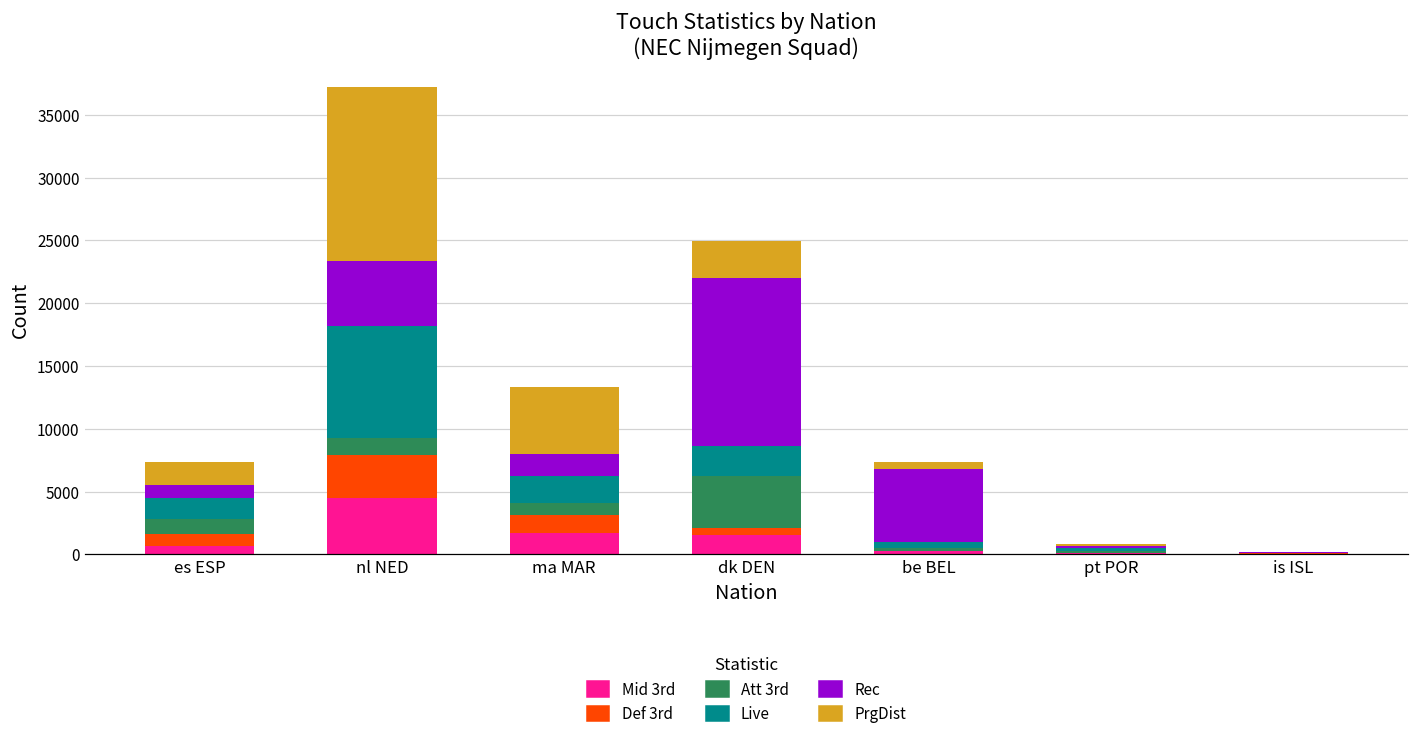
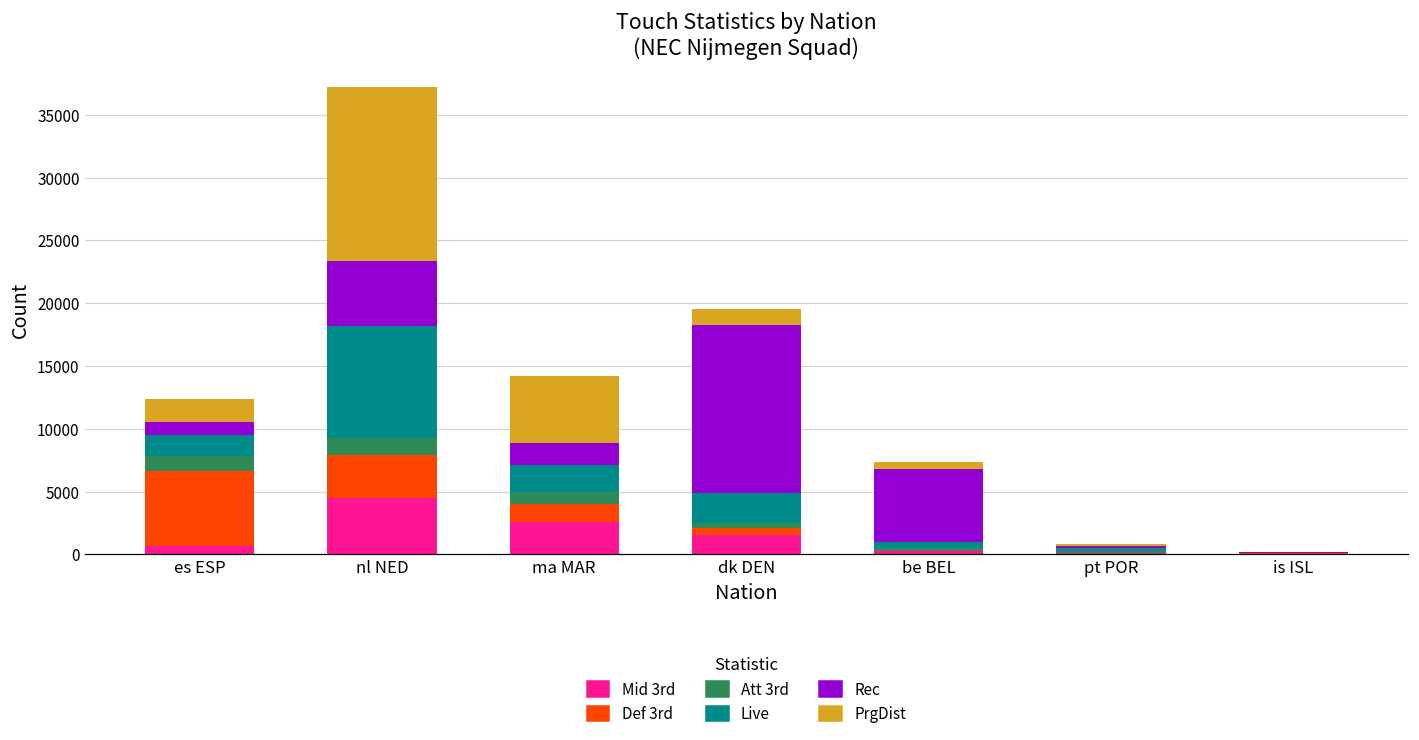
  {
    "Mid 3rd": {
      "es ESP": 600,
      "nl NED": 4500,
-     "ma MAR": 1700,
+     "ma MAR": 2600,
      "dk DEN": 1500,
      "be BEL": 300
    },
    "Def 3rd": {
-     "es ESP": 1000,
+     "es ESP": 6000,
      "nl NED": 3500,
      "ma MAR": 1400,
      "dk DEN": 500
    },
    "Att 3rd": {
      "es ESP": 1200,
      "nl NED": 1300,
      "ma MAR": 1000,
-     "dk DEN": 4200,
+     "dk DEN": 400,
      "be BEL": 200
    },
    "Live": {
      "es ESP": 1600,
      "nl NED": 8900,
      "ma MAR": 2100,
      "dk DEN": 2400,
      "be BEL": 500,
      "pt POR": 200
    },
    "Rec": {
      "es ESP": 1100,
      "nl NED": 5200,
      "ma MAR": 1800,
      "dk DEN": 13400,
      "be BEL": 5800
    },
    "PrgDist": {
      "es ESP": 1800,
      "nl NED": 13800,
      "ma MAR": 5300,
-     "dk DEN": 3000,
+     "dk DEN": 1300,
      "be BEL": 600
    }
  }
